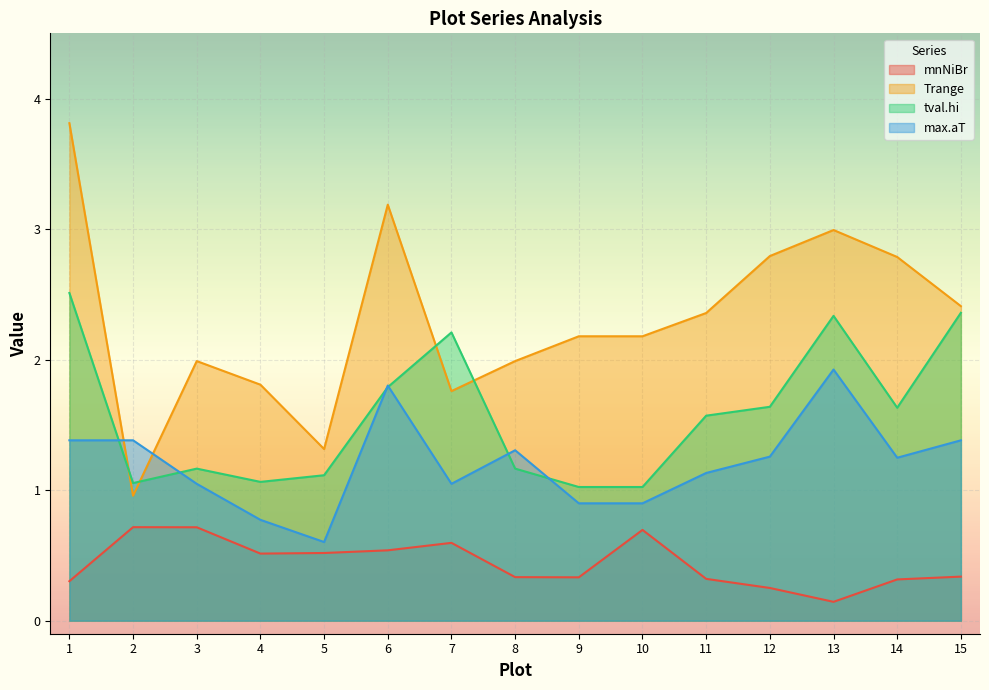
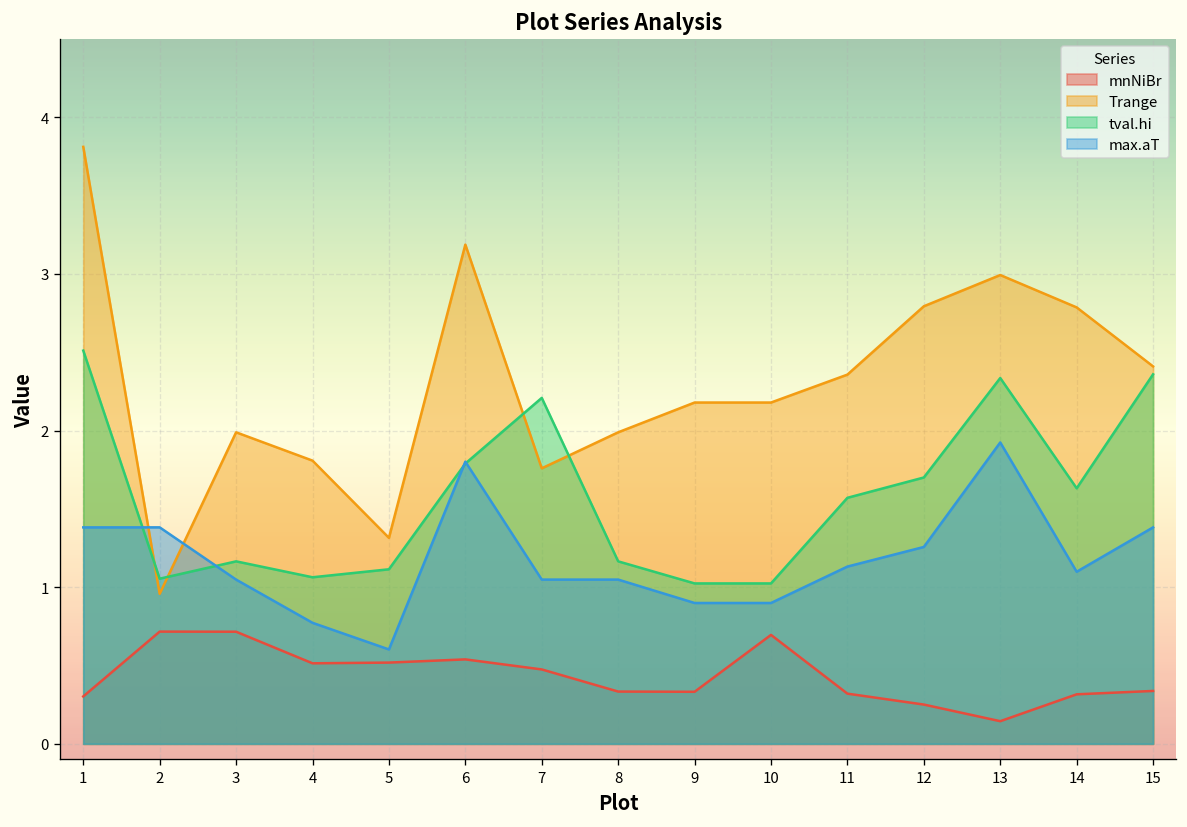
  {
    "mnNiBr": {
      "1": 0.30,
      "2": 0.72,
      "3": 0.72,
      "4": 0.51,
      "5": 0.52,
      "6": 0.54,
-     "7": 0.60,
+     "7": 0.47,
      "8": 0.33,
      "9": 0.33,
      "10": 0.70,
      "11": 0.32,
      "12": 0.25,
      "13": 0.14,
      "14": 0.32,
      "15": 0.34
    },
    "Trange": {
      "1": 3.81,
      "2": 0.96,
      "3": 1.99,
      "4": 1.81,
      "5": 1.31,
      "6": 3.19,
      "7": 1.76,
      "8": 1.99,
      "9": 2.18,
      "10": 2.18,
      "11": 2.36,
      "12": 2.79,
      "13": 2.99,
      "14": 2.79,
      "15": 2.41
    },
    "tval.hi": {
      "1": 2.51,
      "2": 1.05,
      "3": 1.16,
      "4": 1.06,
      "5": 1.11,
      "7": 2.21,
      "8": 1.16,
      "9": 1.02,
      "10": 1.02,
      "11": 1.57,
-     "12": 1.64,
+     "12": 1.70,
      "13": 2.34,
      "14": 1.63,
      "15": 2.36
    },
    "max.aT": {
      "1": 1.38,
      "2": 1.38,
      "3": 1.05,
      "4": 0.77,
      "5": 0.60,
      "7": 1.05,
-     "8": 1.31,
+     "8": 1.05,
      "9": 0.90,
      "10": 0.90,
      "11": 1.13,
      "12": 1.26,
      "13": 1.92,
-     "14": 1.25,
+     "14": 1.10,
      "15": 1.38
    }
  }
